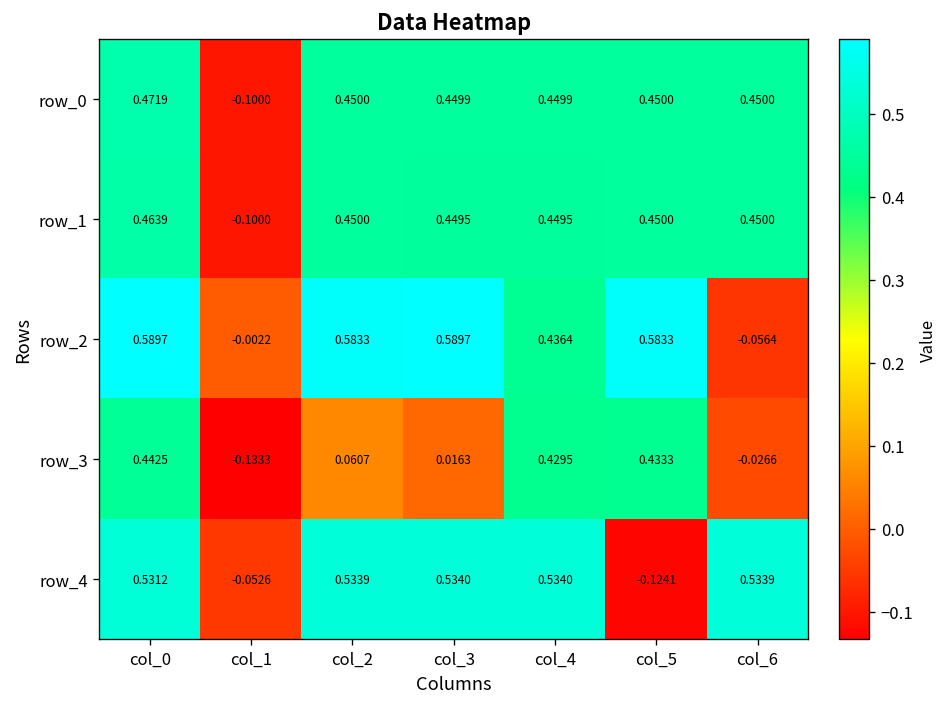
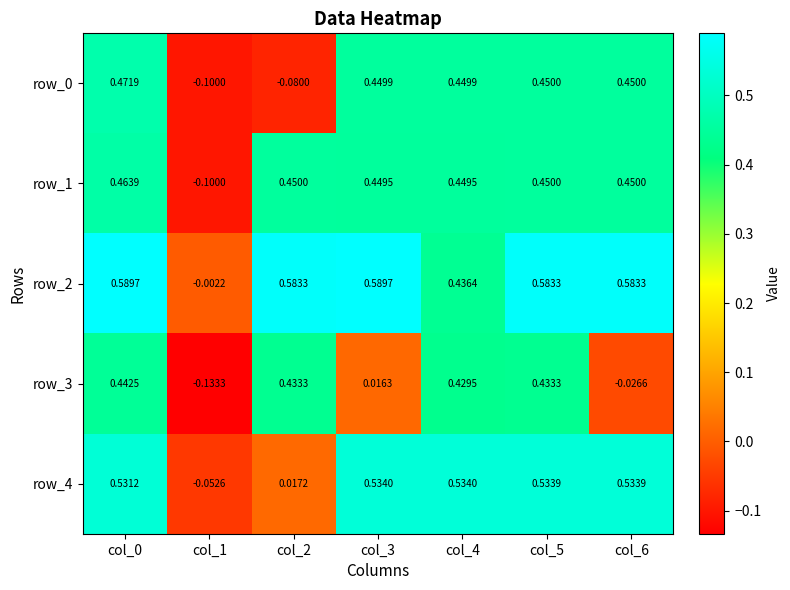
  {
    "row_0": {
      "col_0": 0.4719,
      "col_1": -0.1000,
-     "col_2": 0.4500,
+     "col_2": -0.0800,
      "col_3": 0.4499,
      "col_4": 0.4499,
      "col_5": 0.4500,
      "col_6": 0.4500
    },
    "row_1": {
      "col_0": 0.4639,
      "col_1": -0.1000,
      "col_2": 0.4500,
      "col_3": 0.4495,
      "col_4": 0.4495,
      "col_5": 0.4500,
      "col_6": 0.4500
    },
    "row_2": {
      "col_0": 0.5897,
      "col_1": -0.0022,
      "col_2": 0.5833,
      "col_3": 0.5897,
      "col_4": 0.4364,
      "col_5": 0.5833,
-     "col_6": -0.0564
+     "col_6": 0.5833
    },
    "row_3": {
      "col_0": 0.4425,
      "col_1": -0.1333,
-     "col_2": 0.0607,
+     "col_2": 0.4333,
      "col_3": 0.0163,
      "col_4": 0.4295,
      "col_5": 0.4333,
      "col_6": -0.0266
    },
    "row_4": {
      "col_0": 0.5312,
      "col_1": -0.0526,
-     "col_2": 0.5339,
+     "col_2": 0.0172,
      "col_3": 0.5340,
      "col_4": 0.5340,
-     "col_5": -0.1241,
+     "col_5": 0.5339,
      "col_6": 0.5339
    }
  }
